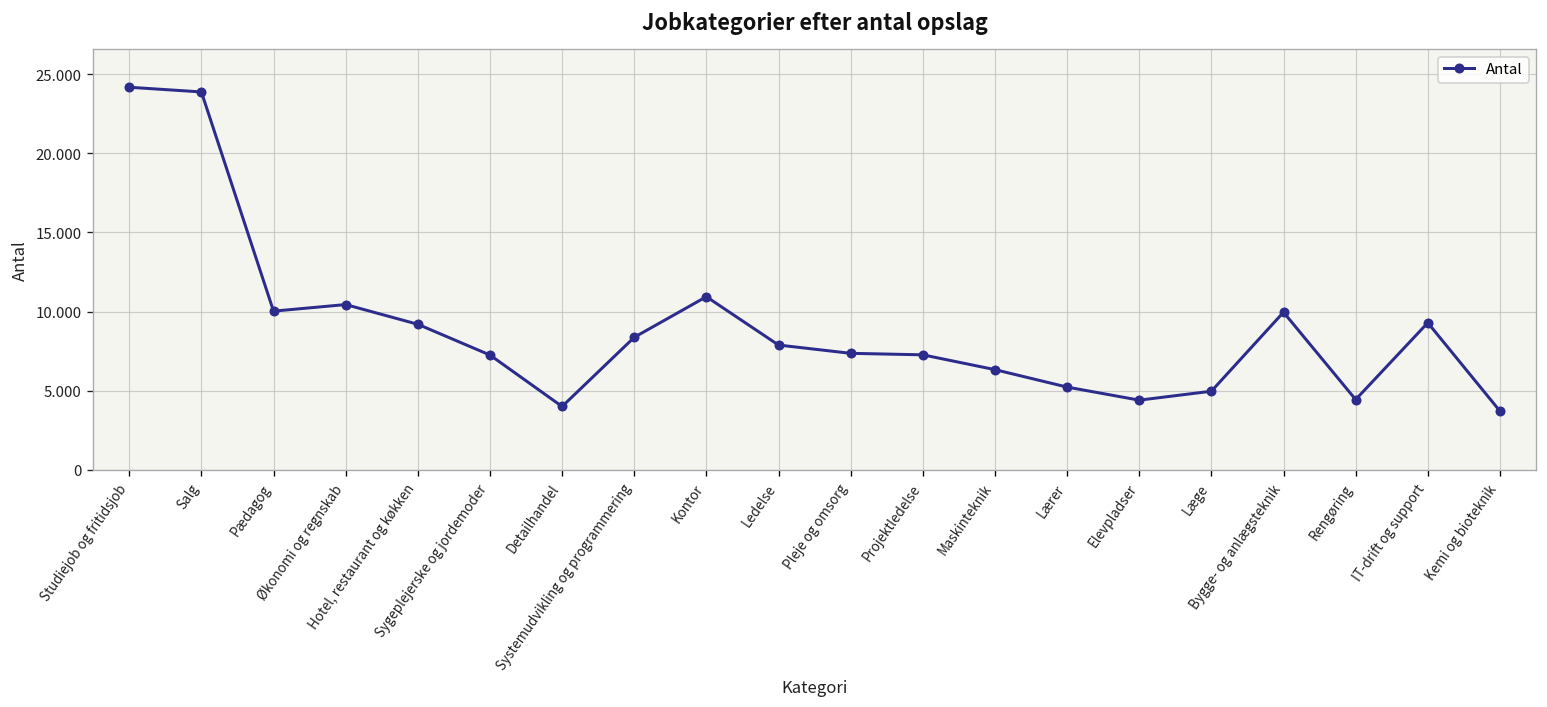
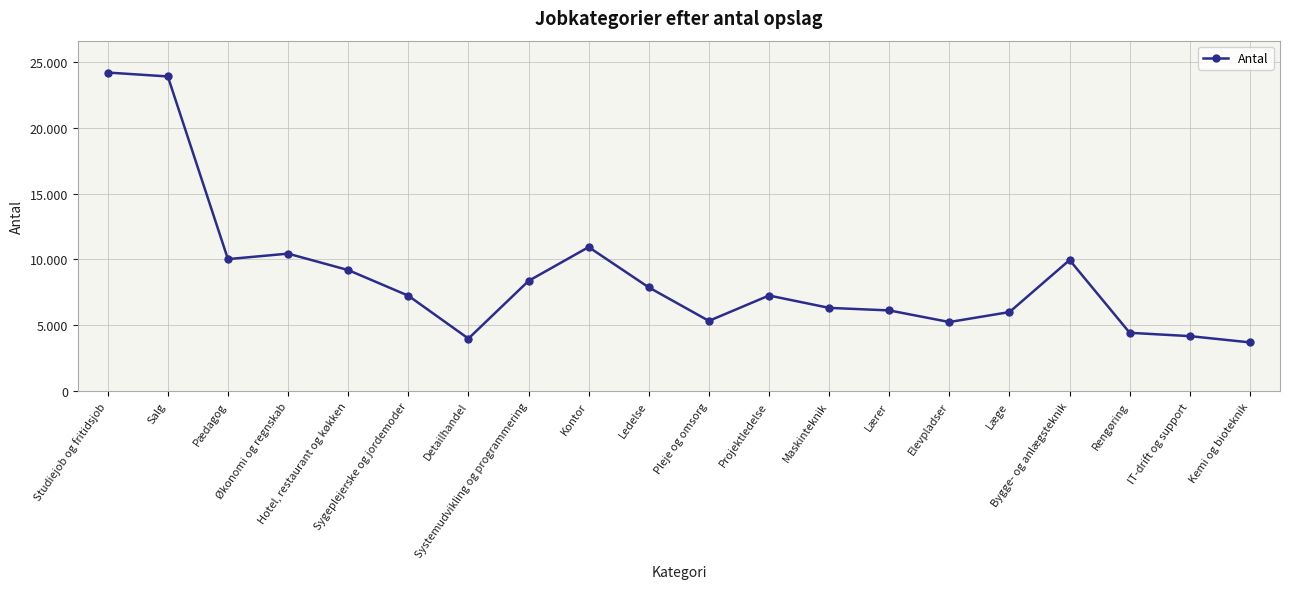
  {
    "Studiejob og fritidsjob": 24.2,
    "Salg": 23.9,
    "Pædagog": 10.0,
    "Økonomi og regnskab": 10.4,
    "Hotel, restaurant og køkken": 9.2,
    "Sygeplejerske og jordemoder": 7.3,
    "Detailhandel": 4.0,
    "Systemudvikling og programmering": 8.4,
    "Kontor": 10.9,
    "Ledelse": 7.9,
-   "Pleje og omsorg": 7.4,
+   "Pleje og omsorg": 5.3,
    "Projektledelse": 7.3,
    "Maskinteknik": 6.3,
-   "Lærer": 5.2,
-   "Elevpladser": 4.4,
-   "Læge": 5.0,
+   "Lærer": 6.1,
+   "Elevpladser": 5.3,
+   "Læge": 6.0,
    "Bygge- og anlægsteknik": 10.0,
    "Rengøring": 4.4,
-   "IT-drift og support": 9.3,
+   "IT-drift og support": 4.2,
    "Kemi og bioteknik": 3.7
  }
